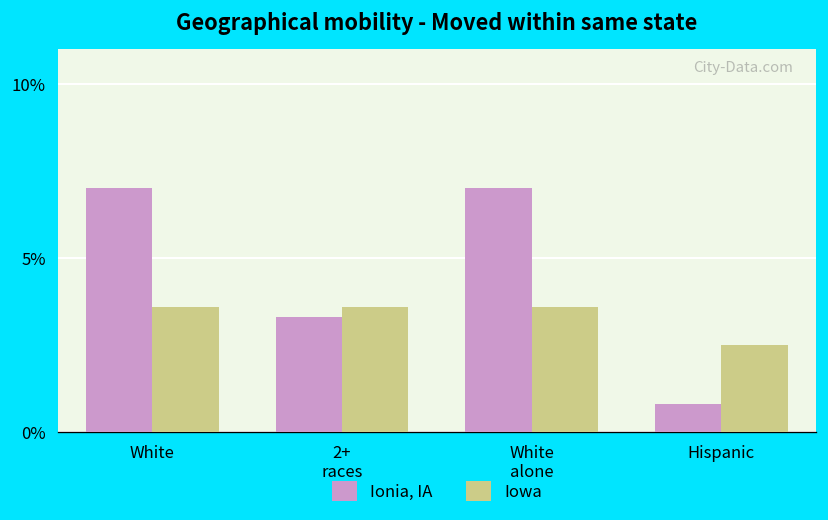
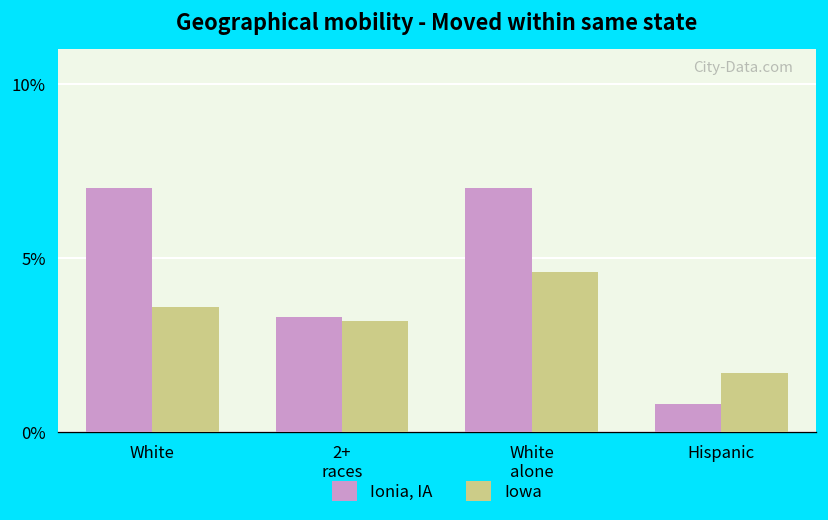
  {
    "Ionia, IA": {
      "White": "7.0%",
      "2+ races": "3.3%",
      "White alone": "7.0%",
      "Hispanic": "0.8%"
    },
    "Iowa": {
      "White": "3.6%",
-     "2+ races": "3.6%",
-     "White alone": "3.6%",
-     "Hispanic": "2.5%"
+     "2+ races": "3.2%",
+     "White alone": "4.6%",
+     "Hispanic": "1.7%"
    }
  }
